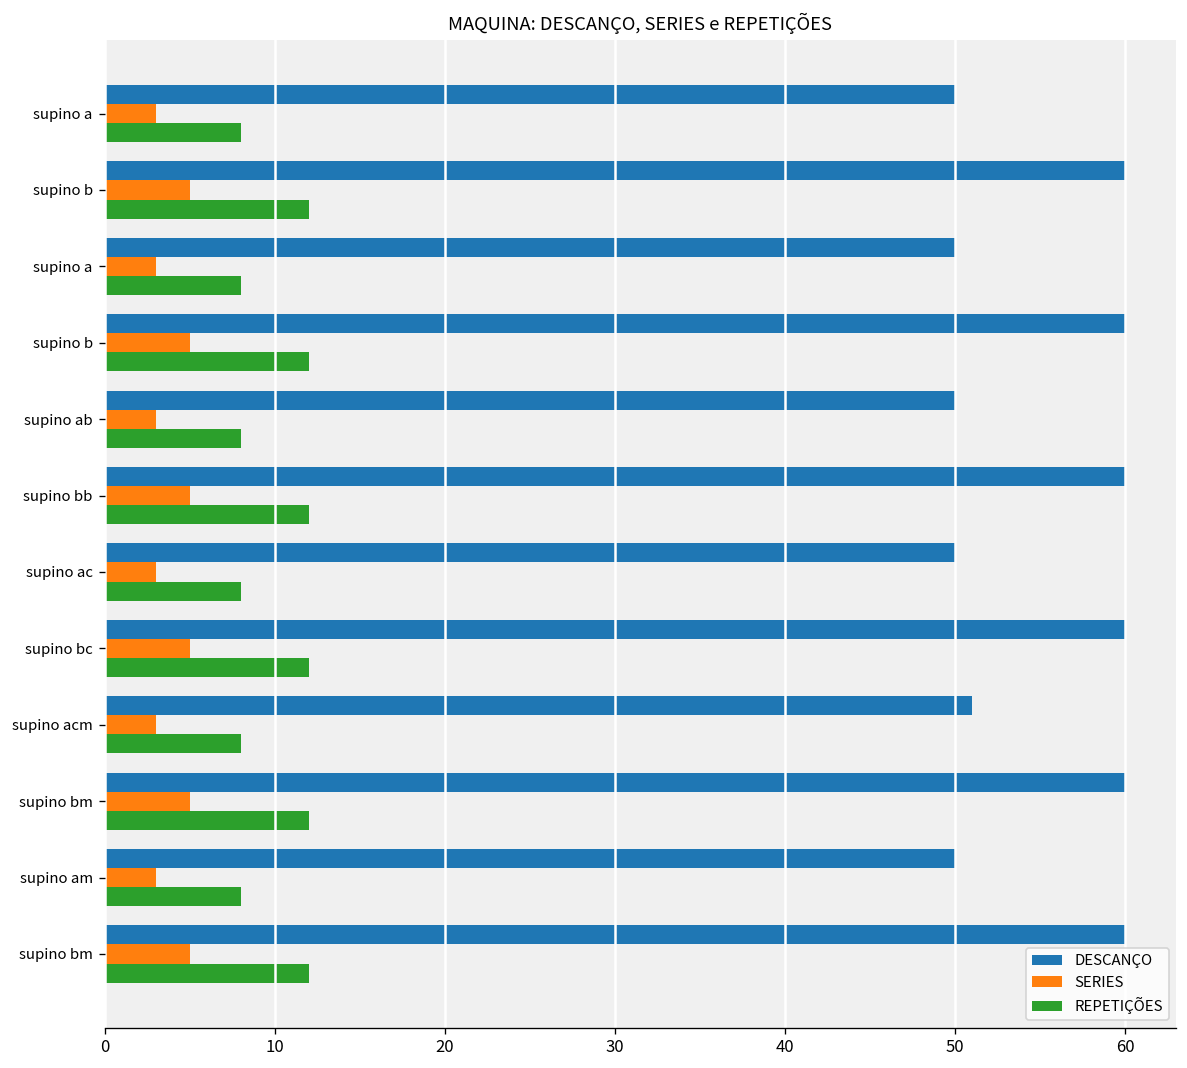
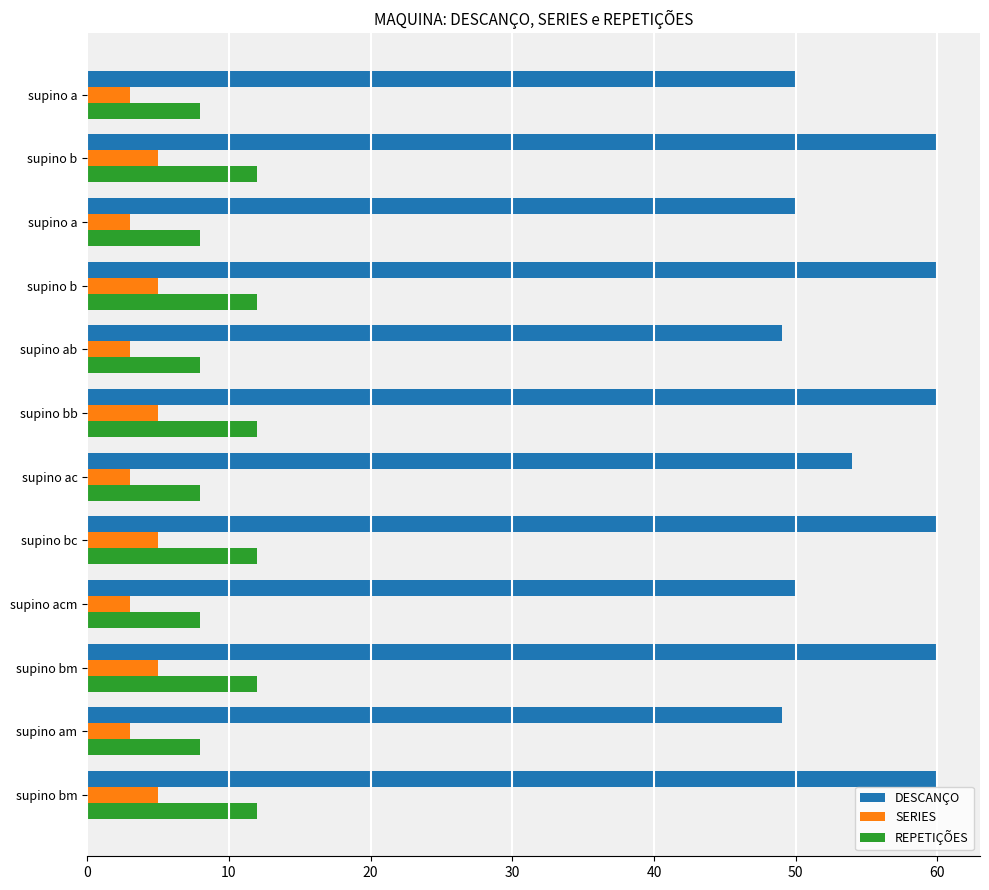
  {
    "DESCANÇO": {
-     "supino ab": 50,
+     "supino ab": 49,
      "supino bb": 60,
-     "supino ac": 50,
+     "supino ac": 54,
      "supino bc": 60,
-     "supino acm": 51,
-     "supino am": 50
+     "supino acm": 50,
+     "supino am": 49
    },
    "SERIES": {
      "supino ab": 3,
      "supino bb": 5,
      "supino ac": 3,
      "supino bc": 5,
      "supino acm": 3,
      "supino am": 3
    },
    "REPETIÇÕES": {
      "supino ab": 8,
      "supino bb": 12,
      "supino ac": 8,
      "supino bc": 12,
      "supino acm": 8,
      "supino am": 8
    }
  }
